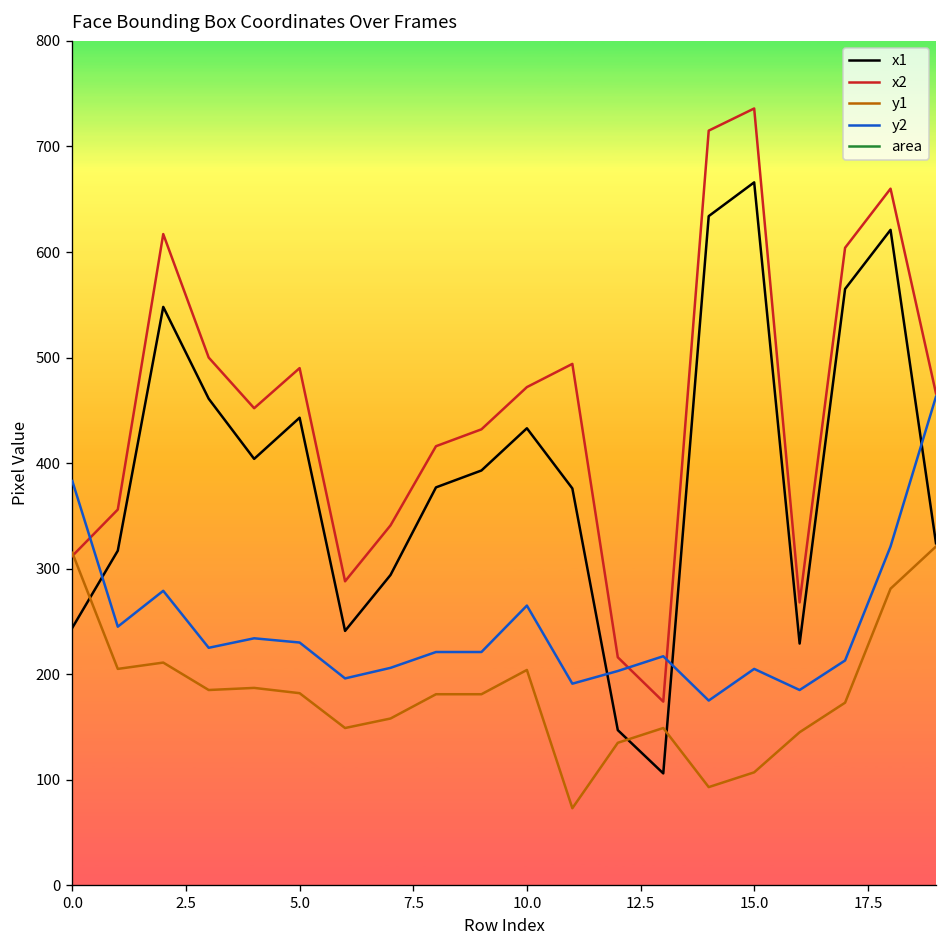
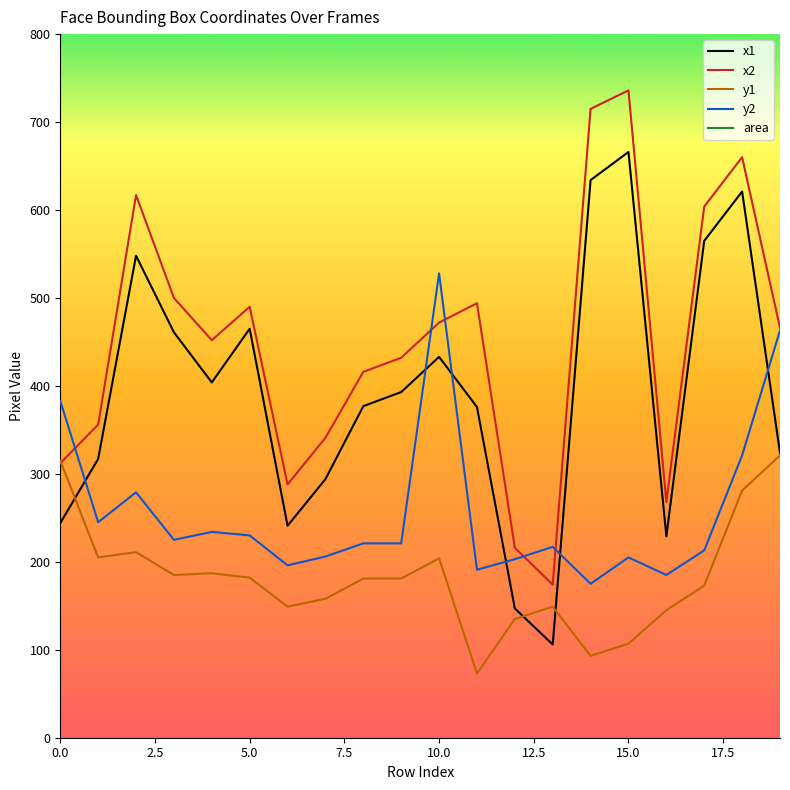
  {
    "x1": {
      "0.0": 240,
-     "5.0": 440,
+     "5.0": 470,
      "10.0": 430,
      "15.0": 670
    },
    "x2": {
      "0.0": 310,
      "5.0": 490,
      "10.0": 470,
      "15.0": 740
    },
    "y1": {
      "0.0": 320,
      "5.0": 180,
      "10.0": 200,
      "15.0": 110
    },
    "y2": {
      "0.0": 380,
      "5.0": 230,
-     "10.0": 270,
+     "10.0": 530,
      "15.0": 210
    }
  }
